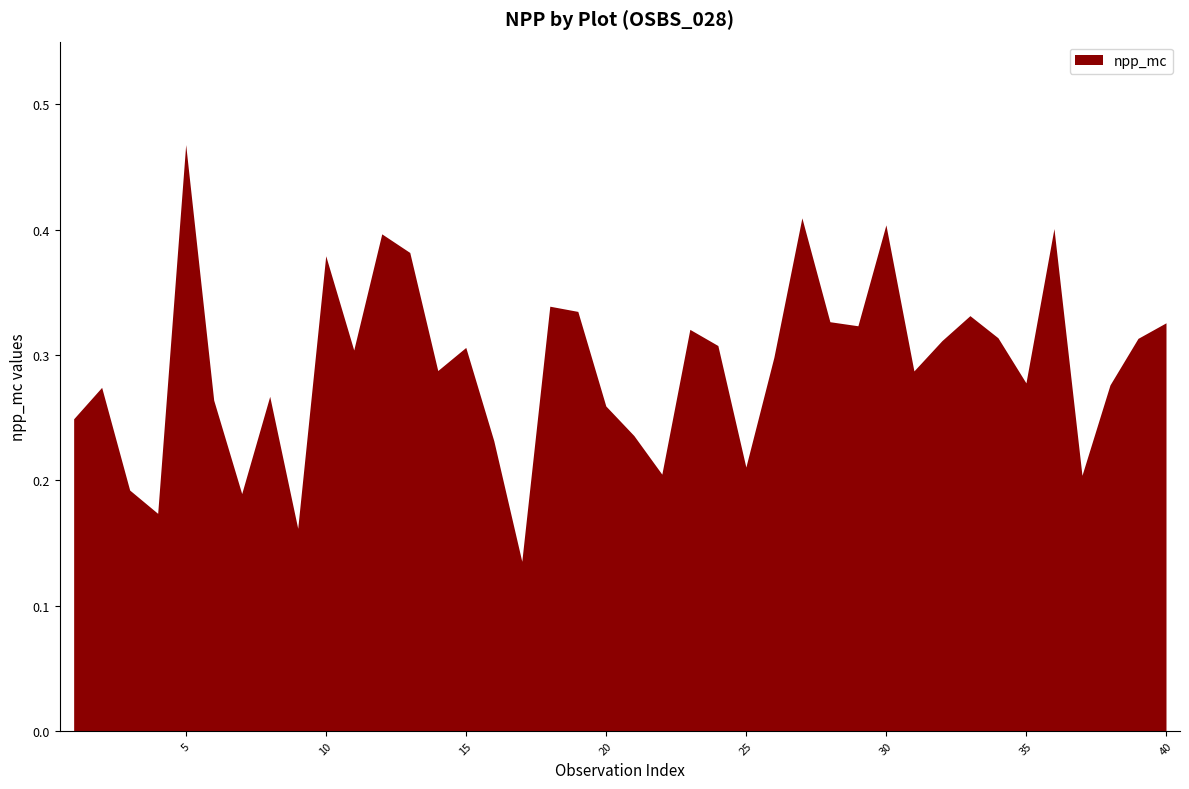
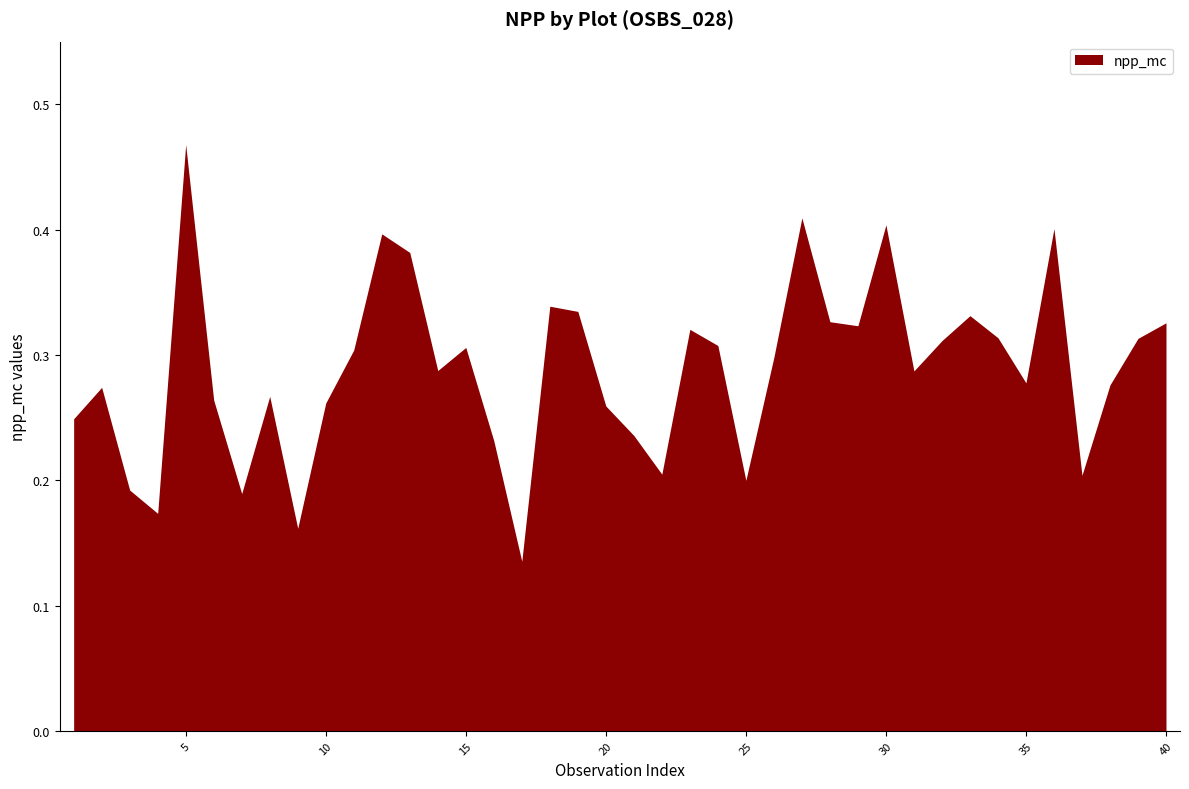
  {
    "5": 0.468,
-   "10": 0.379,
+   "10": 0.262,
    "15": 0.306,
    "20": 0.259,
-   "25": 0.211,
+   "25": 0.200,
    "30": 0.404,
    "35": 0.278,
    "40": 0.326
  }
